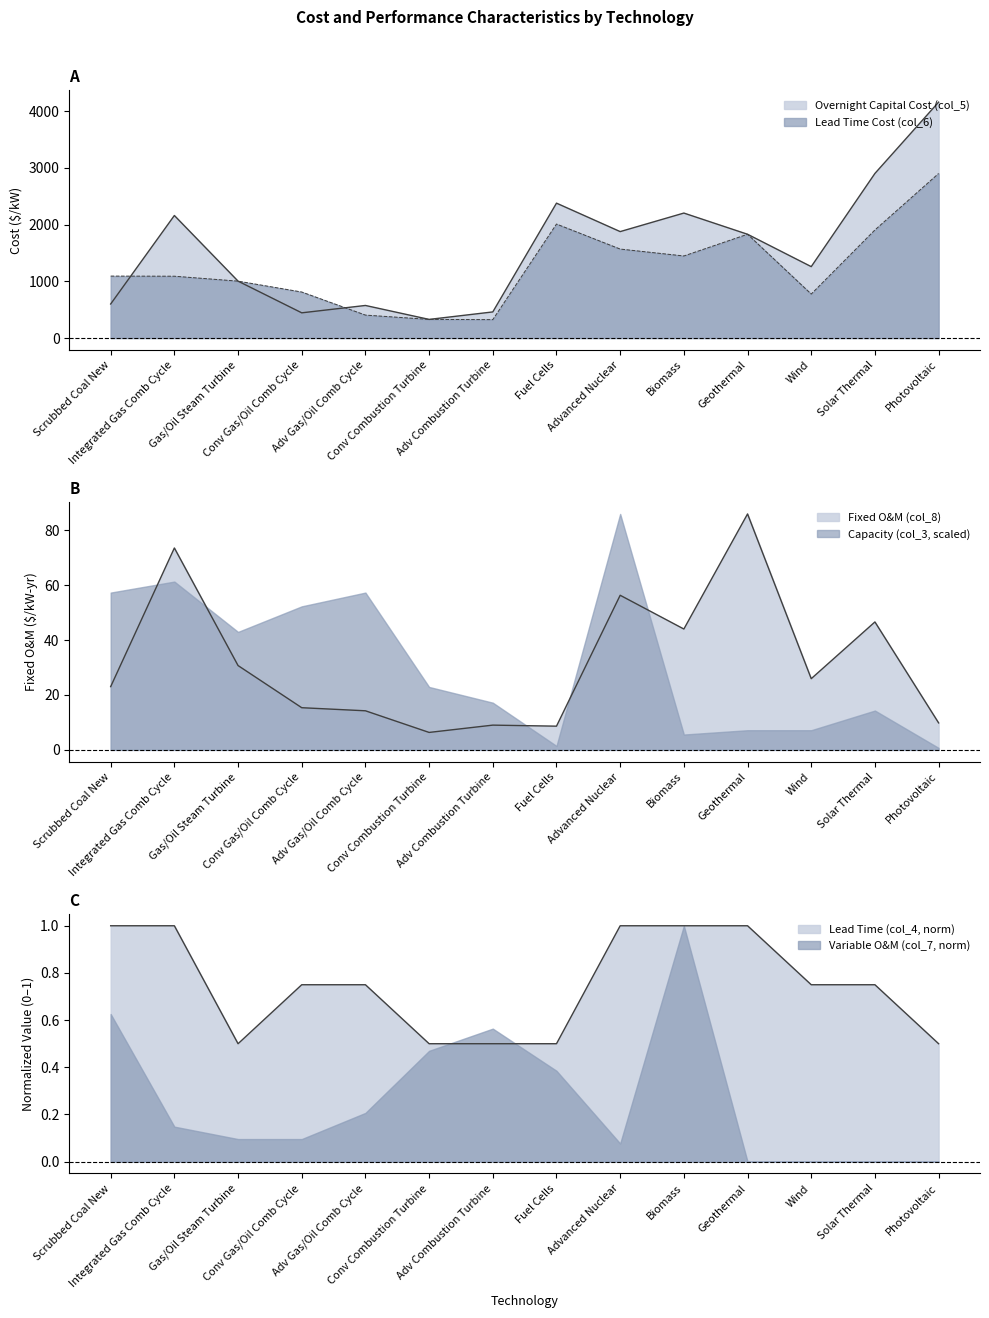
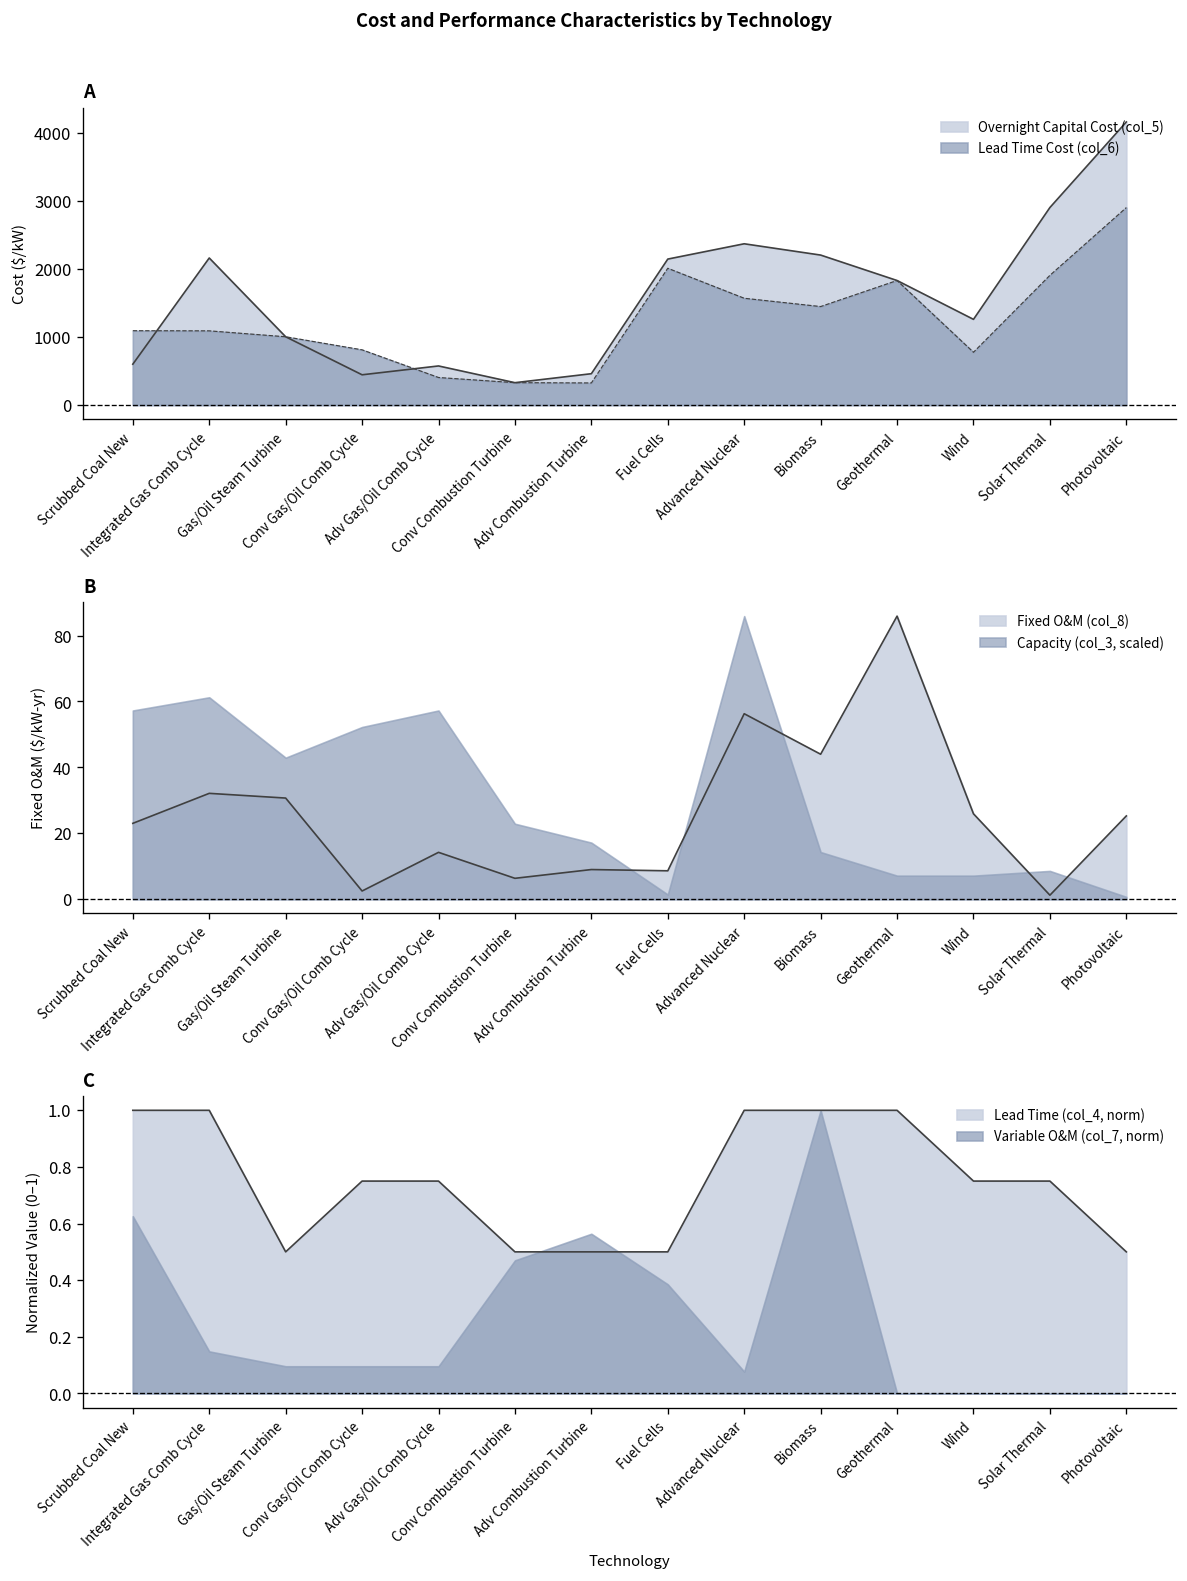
  {
    "A": {
      "Overnight Capital Cost (col_5)": {
        "Scrubbed Coal New": 600,
        "Integrated Gas Comb Cycle": 2200,
        "Conv Gas/Oil Comb Cycle": 400,
        "Adv Gas/Oil Comb Cycle": 600,
        "Adv Combustion Turbine": 500,
-       "Fuel Cells": 2400,
-       "Advanced Nuclear": 1900,
+       "Fuel Cells": 2100,
+       "Advanced Nuclear": 2400,
        "Biomass": 2200,
        "Wind": 1300,
        "Solar Thermal": 2900,
        "Photovoltaic": 4200
      },
      "Lead Time Cost (col_6)": {
        "Scrubbed Coal New": 1100,
        "Integrated Gas Comb Cycle": 1100,
        "Conv Gas/Oil Comb Cycle": 800,
        "Adv Gas/Oil Comb Cycle": 400,
        "Adv Combustion Turbine": 300,
        "Fuel Cells": 2000,
        "Advanced Nuclear": 1600,
        "Biomass": 1400,
        "Wind": 800,
        "Solar Thermal": 1900,
        "Photovoltaic": 2900
      }
    },
    "B": {
      "Fixed O&M (col_8)": {
        "Scrubbed Coal New": 23,
-       "Integrated Gas Comb Cycle": 74,
+       "Integrated Gas Comb Cycle": 32,
        "Gas/Oil Steam Turbine": 31,
-       "Conv Gas/Oil Comb Cycle": 15,
+       "Conv Gas/Oil Comb Cycle": 3,
        "Adv Gas/Oil Comb Cycle": 14,
        "Conv Combustion Turbine": 6,
        "Adv Combustion Turbine": 9,
        "Fuel Cells": 9,
        "Advanced Nuclear": 56,
        "Biomass": 44,
        "Geothermal": 86,
        "Wind": 26,
-       "Solar Thermal": 47,
-       "Photovoltaic": 10
+       "Solar Thermal": 1,
+       "Photovoltaic": 25
      },
      "Capacity (col_3, scaled)": {
        "Scrubbed Coal New": 57,
        "Integrated Gas Comb Cycle": 61,
        "Gas/Oil Steam Turbine": 43,
        "Conv Gas/Oil Comb Cycle": 52,
        "Adv Gas/Oil Comb Cycle": 57,
        "Conv Combustion Turbine": 23,
        "Adv Combustion Turbine": 17,
        "Fuel Cells": 1,
        "Advanced Nuclear": 86,
-       "Biomass": 6,
+       "Biomass": 14,
        "Geothermal": 7,
        "Wind": 7,
-       "Solar Thermal": 14
+       "Solar Thermal": 9
      }
    },
    "C": {
      "Lead Time (col_4, norm)": {
        "Scrubbed Coal New": 1.00,
        "Integrated Gas Comb Cycle": 1.00,
        "Gas/Oil Steam Turbine": 0.50,
        "Conv Gas/Oil Comb Cycle": 0.75,
        "Adv Gas/Oil Comb Cycle": 0.75,
        "Conv Combustion Turbine": 0.50,
        "Adv Combustion Turbine": 0.50,
        "Fuel Cells": 0.50,
        "Advanced Nuclear": 1.00,
        "Geothermal": 1.00,
        "Wind": 0.75,
        "Solar Thermal": 0.75,
        "Photovoltaic": 0.50
      },
      "Variable O&M (col_7, norm)": {
        "Scrubbed Coal New": 0.63,
        "Integrated Gas Comb Cycle": 0.15,
        "Gas/Oil Steam Turbine": 0.10,
        "Conv Gas/Oil Comb Cycle": 0.10,
-       "Adv Gas/Oil Comb Cycle": 0.21,
+       "Adv Gas/Oil Comb Cycle": 0.10,
        "Conv Combustion Turbine": 0.47,
        "Adv Combustion Turbine": 0.56,
        "Fuel Cells": 0.39,
        "Advanced Nuclear": 0.08,
        "Geothermal": 0.00,
        "Wind": 0.00,
        "Solar Thermal": 0.00,
        "Photovoltaic": 0.00
      }
    }
  }
